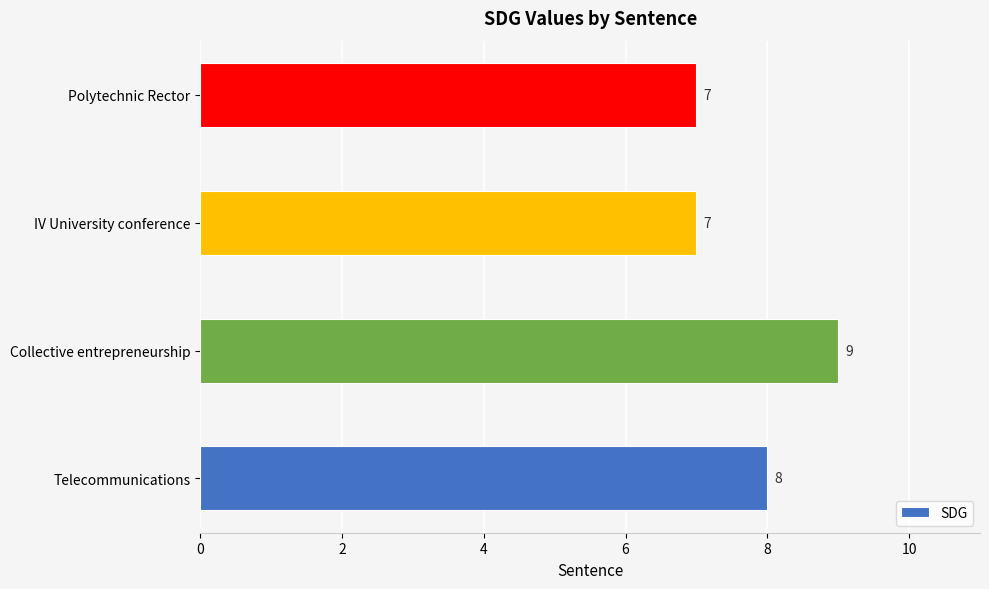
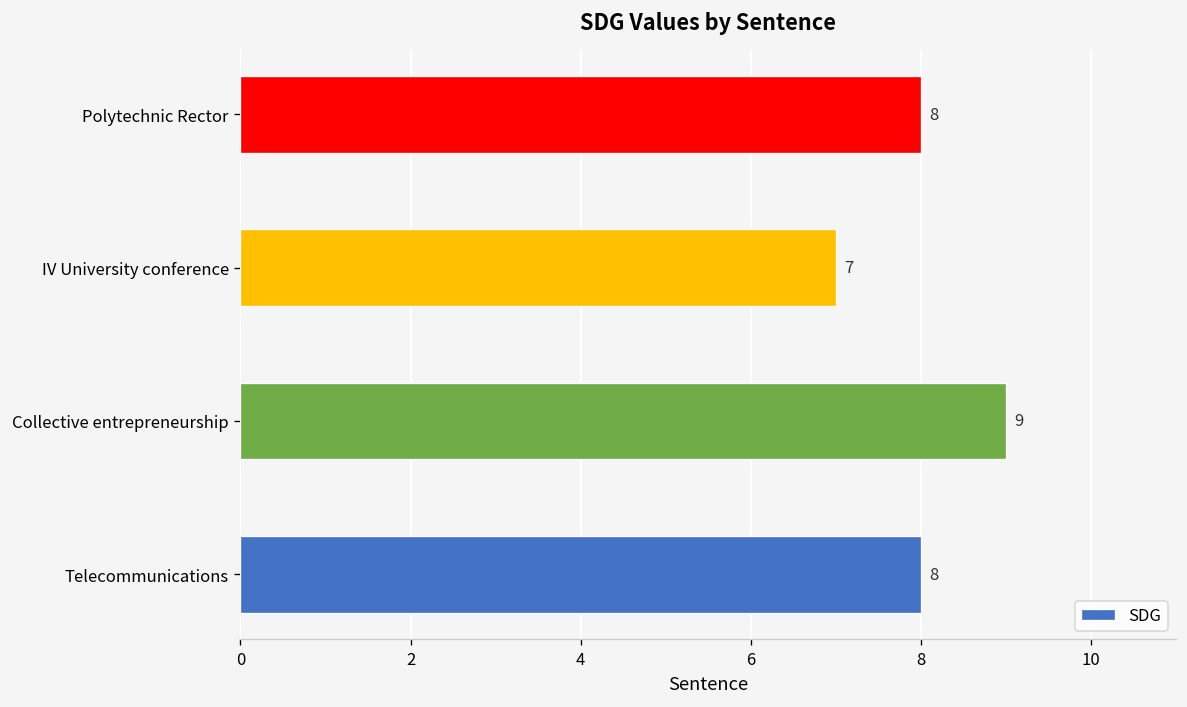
  {
-   "Polytechnic Rector": 7,
+   "Polytechnic Rector": 8,
    "IV University conference": 7,
    "Collective entrepreneurship": 9,
    "Telecommunications": 8
  }
